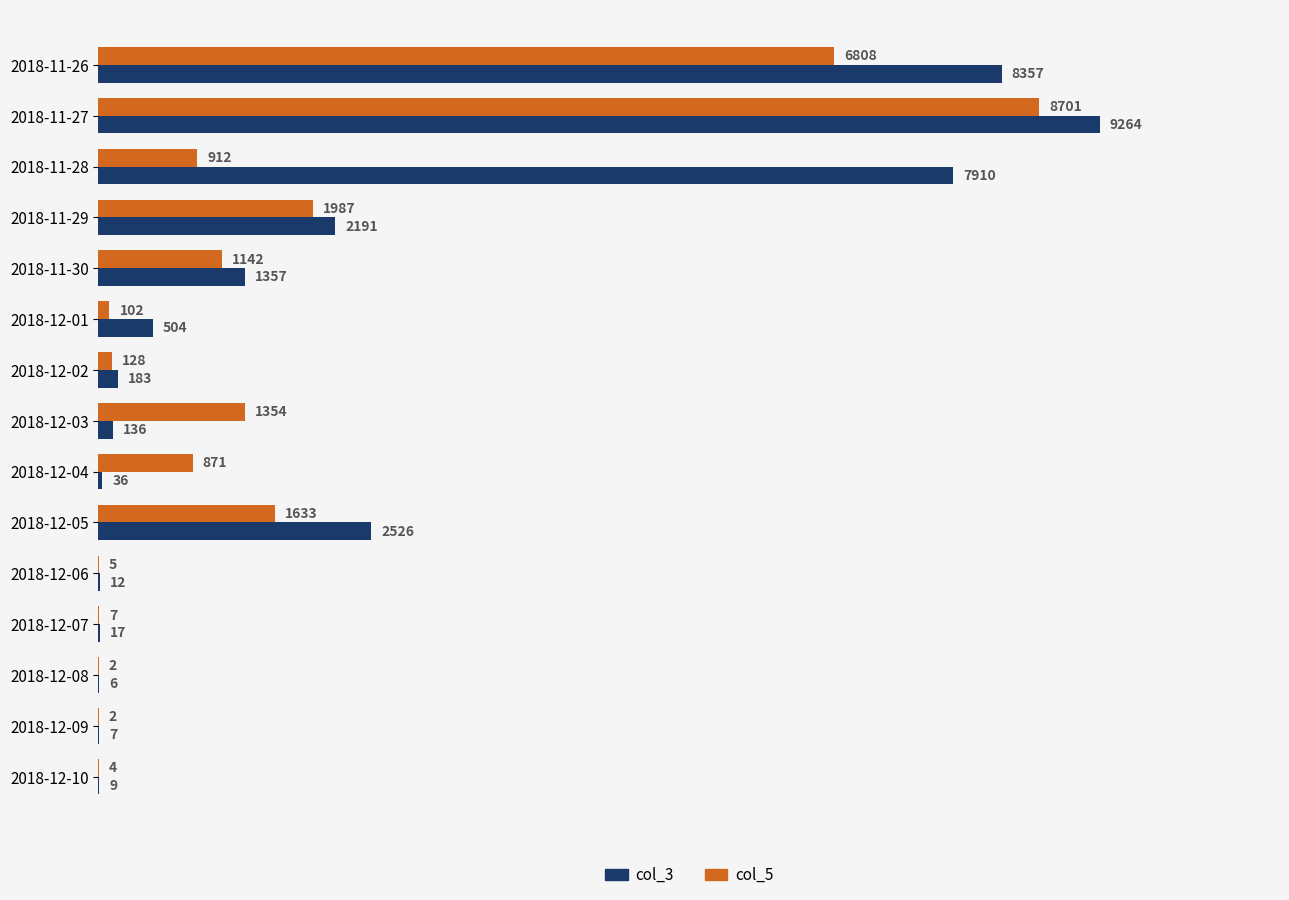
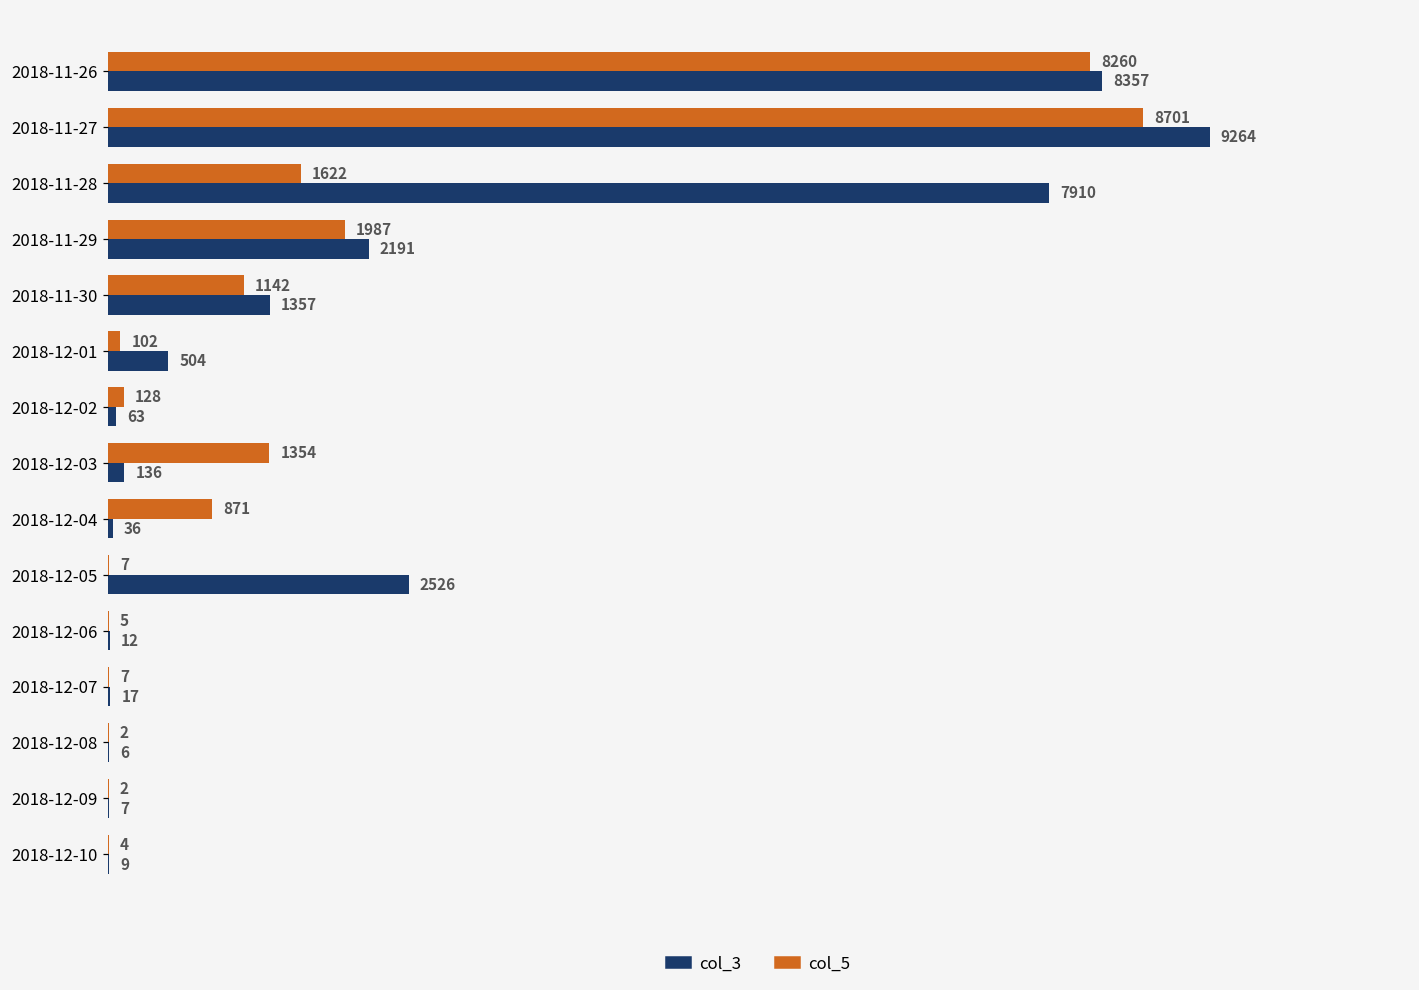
  {
    "col_3": {
      "2018-11-26": 8357,
      "2018-11-27": 9264,
      "2018-11-28": 7910,
      "2018-11-29": 2191,
      "2018-11-30": 1357,
      "2018-12-01": 504,
-     "2018-12-02": 183,
+     "2018-12-02": 63,
      "2018-12-03": 136,
      "2018-12-04": 36,
      "2018-12-05": 2526,
      "2018-12-06": 12,
      "2018-12-07": 17,
      "2018-12-08": 6,
      "2018-12-09": 7,
      "2018-12-10": 9
    },
    "col_5": {
-     "2018-11-26": 6808,
+     "2018-11-26": 8260,
      "2018-11-27": 8701,
-     "2018-11-28": 912,
+     "2018-11-28": 1622,
      "2018-11-29": 1987,
      "2018-11-30": 1142,
      "2018-12-01": 102,
      "2018-12-02": 128,
      "2018-12-03": 1354,
      "2018-12-04": 871,
-     "2018-12-05": 1633,
+     "2018-12-05": 7,
      "2018-12-06": 5,
      "2018-12-07": 7,
      "2018-12-08": 2,
      "2018-12-09": 2,
      "2018-12-10": 4
    }
  }
